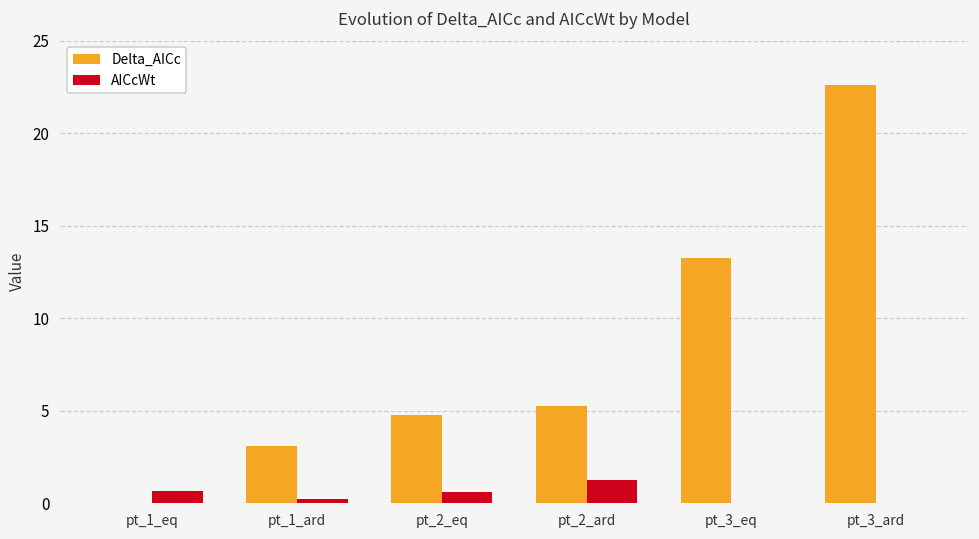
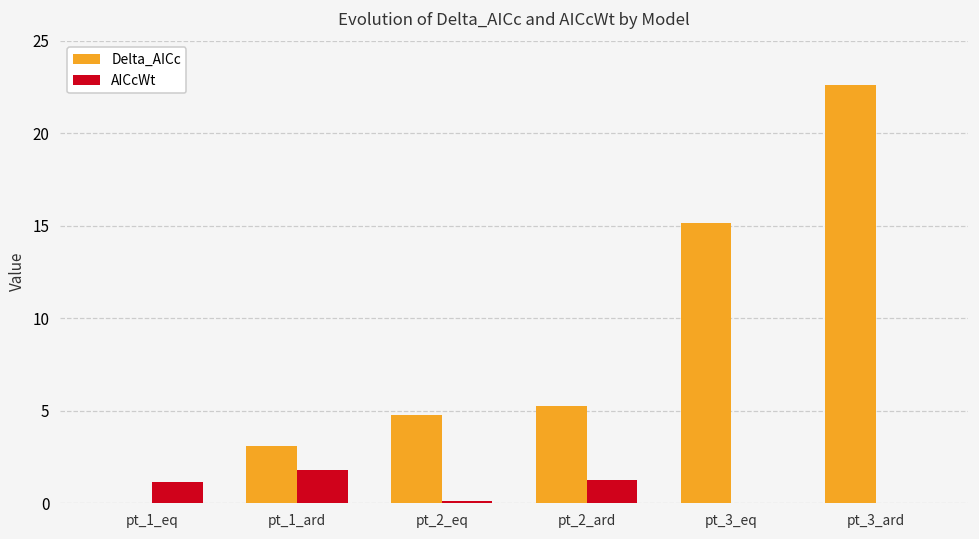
  {
    "Delta_AICc": {
      "pt_1_eq": 0.0,
      "pt_1_ard": 3.1,
      "pt_2_eq": 4.8,
      "pt_2_ard": 5.3,
-     "pt_3_eq": 13.2,
+     "pt_3_eq": 15.2,
      "pt_3_ard": 22.6
    },
    "AICcWt": {
-     "pt_1_eq": 0.6,
-     "pt_1_ard": 0.2,
-     "pt_2_eq": 0.6,
+     "pt_1_eq": 1.2,
+     "pt_1_ard": 1.8,
+     "pt_2_eq": 0.1,
      "pt_2_ard": 1.2
    }
  }
